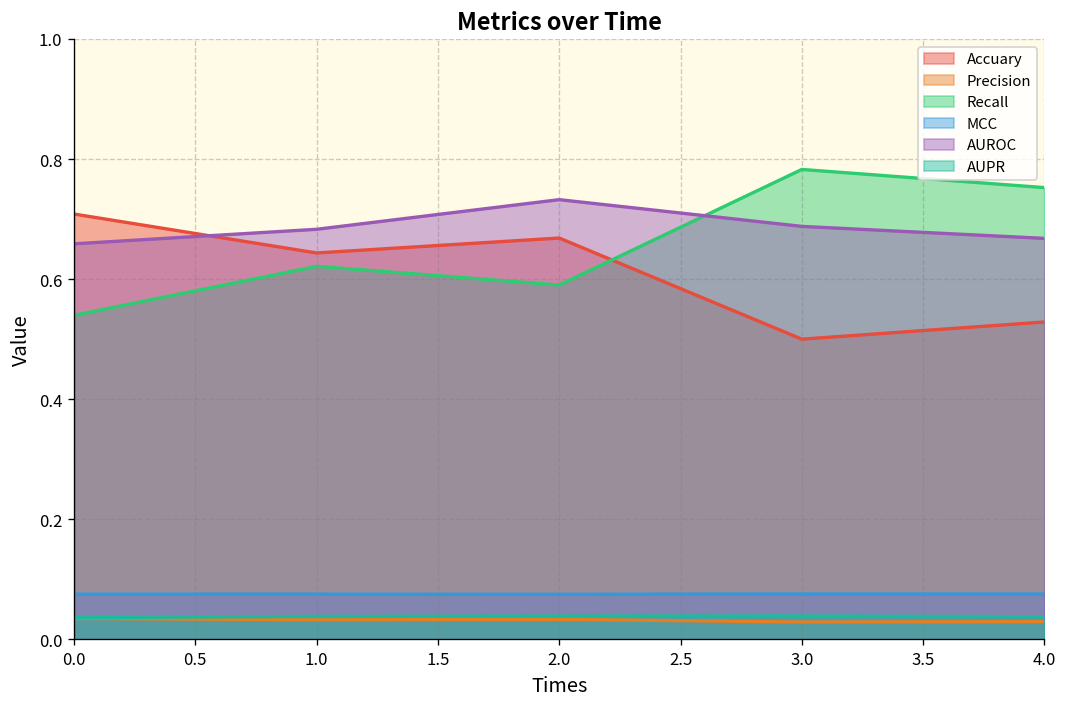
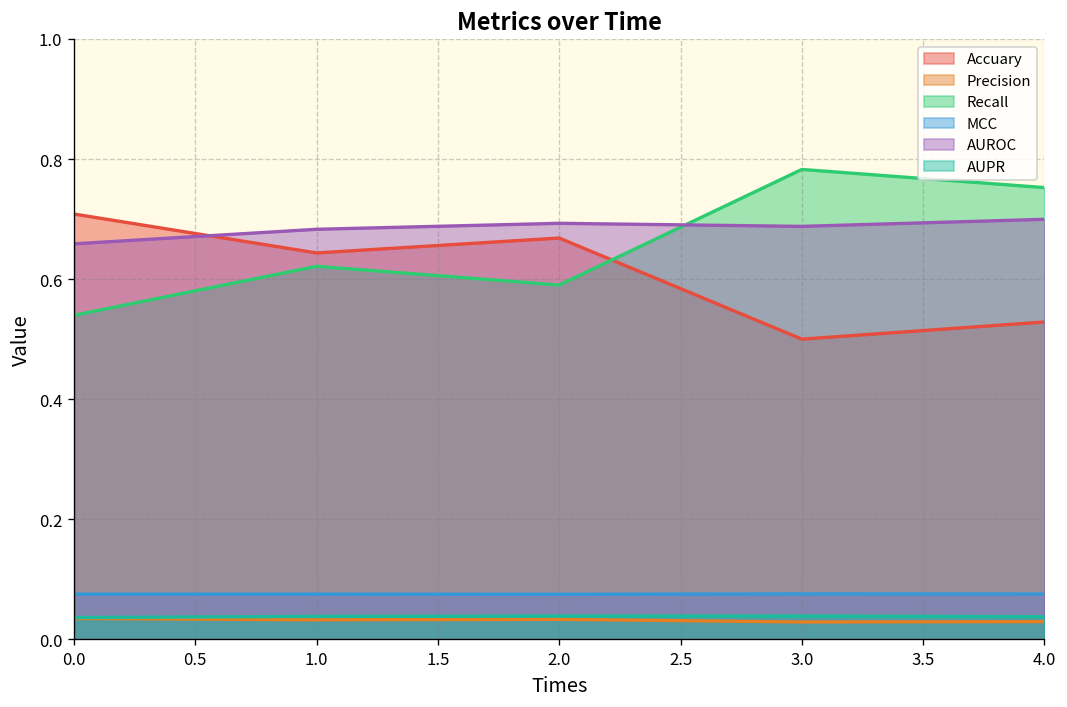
  {
    "AUROC": {
      "0.0": 0.66,
      "1.0": 0.68,
-     "2.0": 0.73,
+     "2.0": 0.69,
      "3.0": 0.69,
-     "4.0": 0.67
+     "4.0": 0.70
    }
  }
